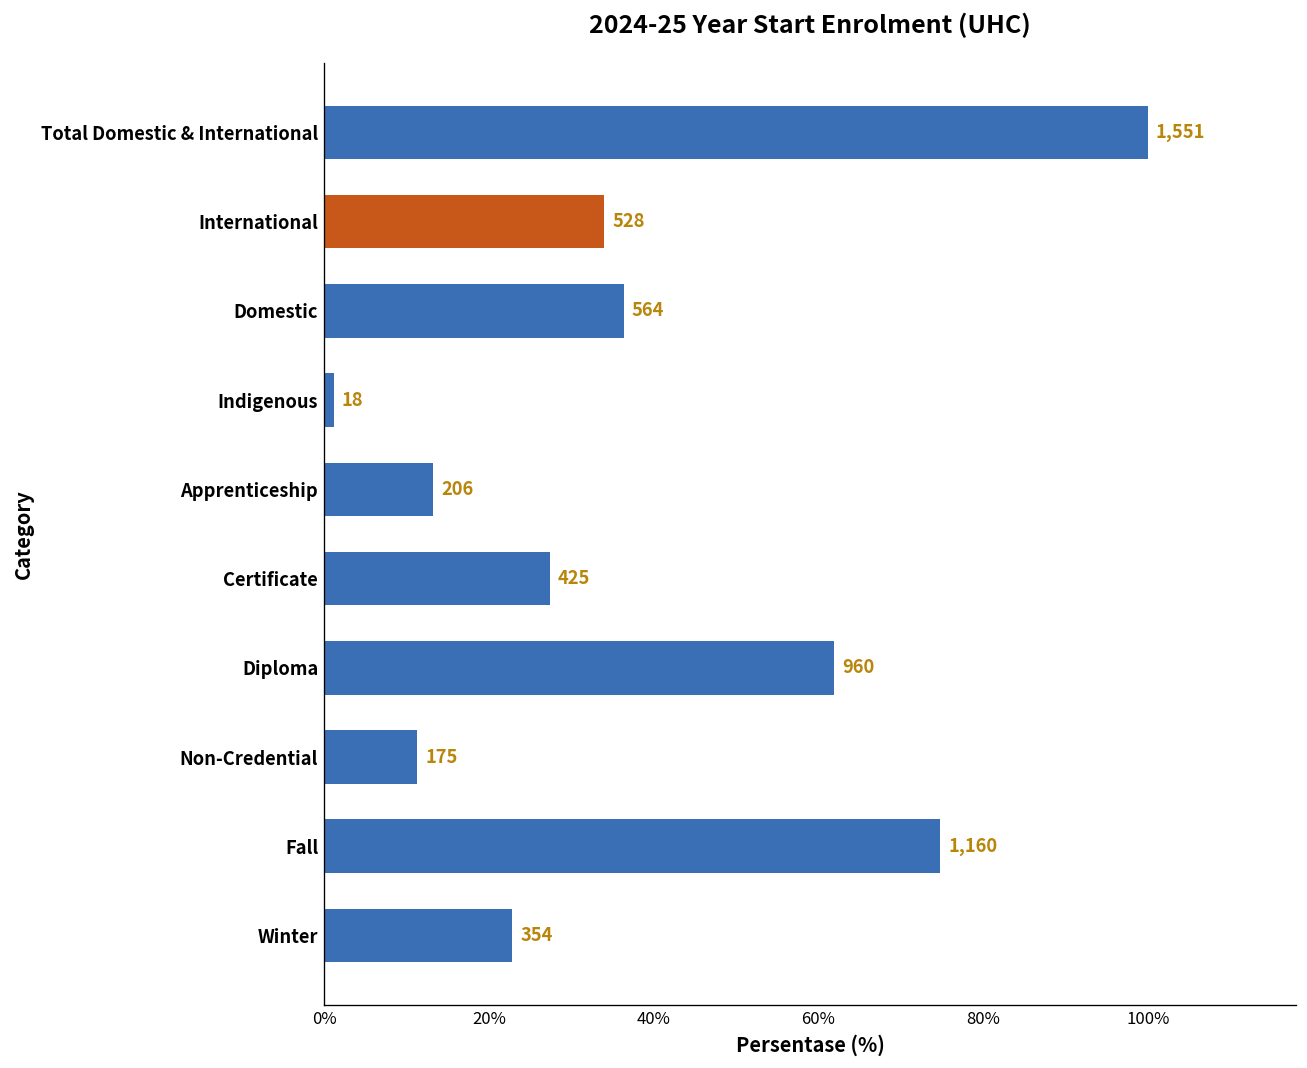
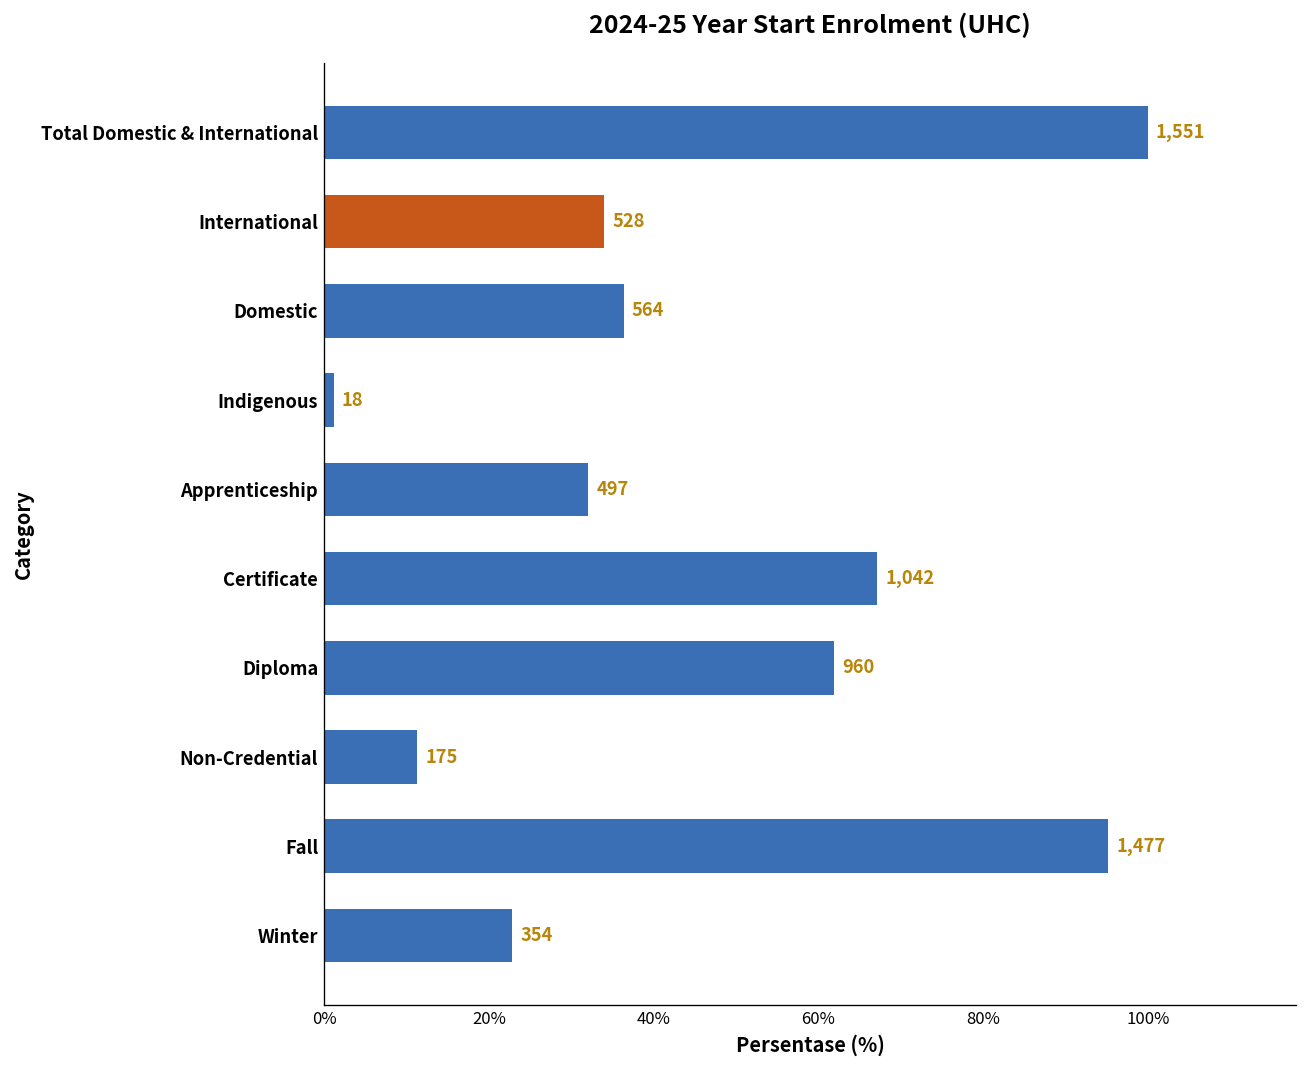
  {
    "Total Domestic & International": "1,551",
    "International": "528",
    "Domestic": "564",
    "Indigenous": "18",
-   "Apprenticeship": "206",
-   "Certificate": "425",
+   "Apprenticeship": "497",
+   "Certificate": "1,042",
    "Diploma": "960",
    "Non-Credential": "175",
-   "Fall": "1,160",
+   "Fall": "1,477",
    "Winter": "354"
  }
